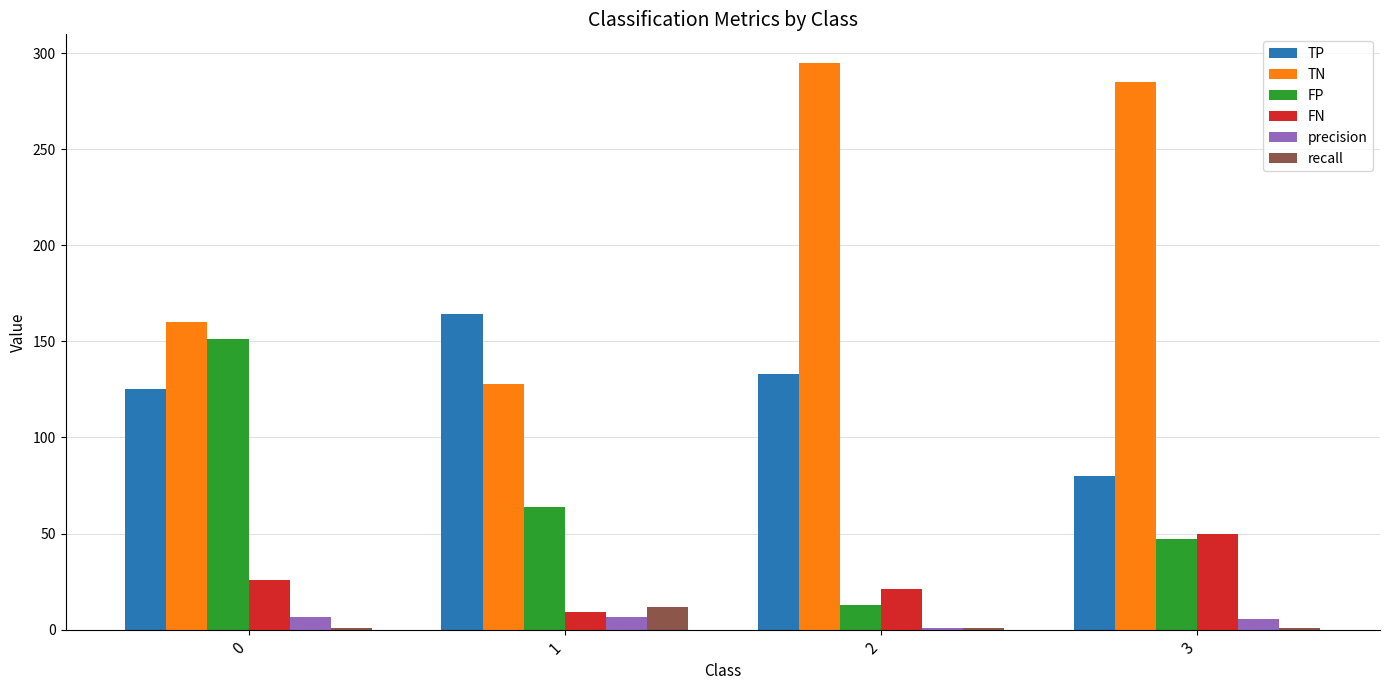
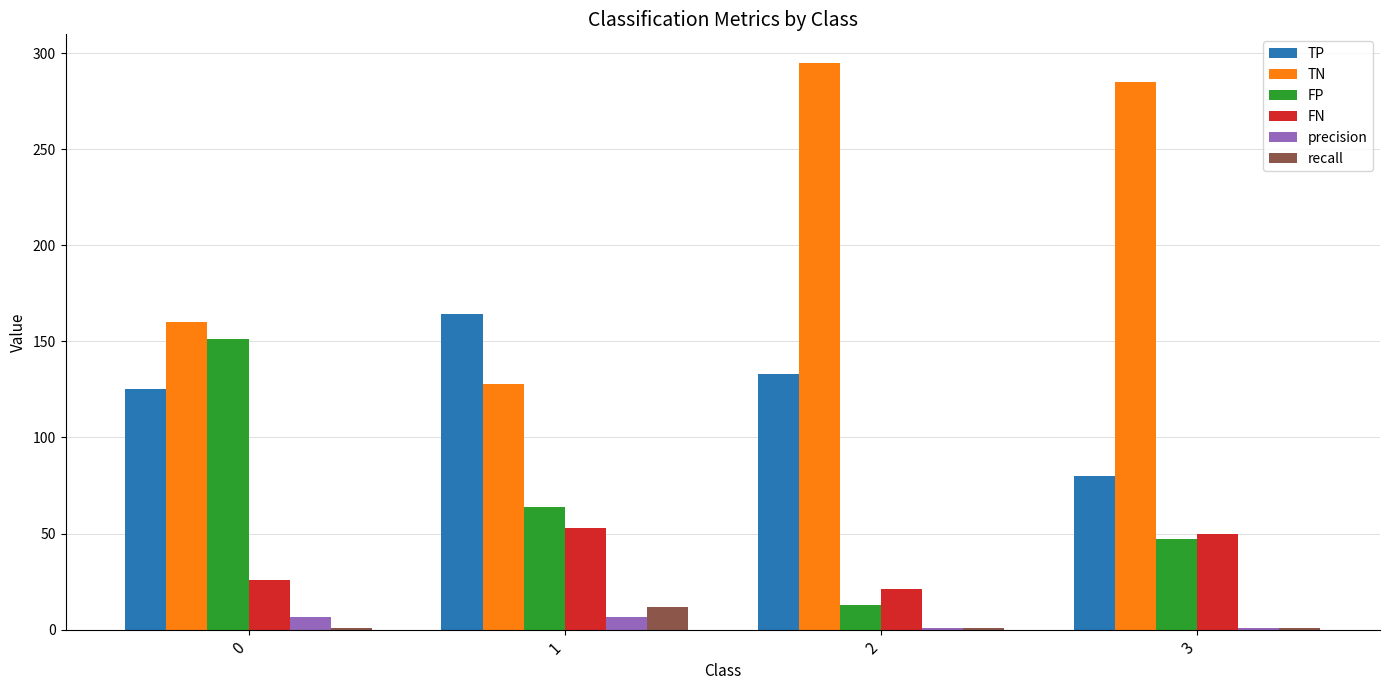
  {
    "TP": {
      "0": 125,
      "1": 164,
      "2": 133,
      "3": 80
    },
    "TN": {
      "0": 160,
      "1": 128,
      "2": 295,
      "3": 285
    },
    "FP": {
      "0": 151,
      "1": 64,
      "2": 13,
      "3": 47
    },
    "FN": {
      "0": 26,
-     "1": 9,
+     "1": 53,
      "2": 21,
      "3": 50
    },
    "precision": {
      "0": 7,
      "1": 7,
-     "3": 6
+     "3": 1
    },
    "recall": {
      "1": 12
    }
  }
